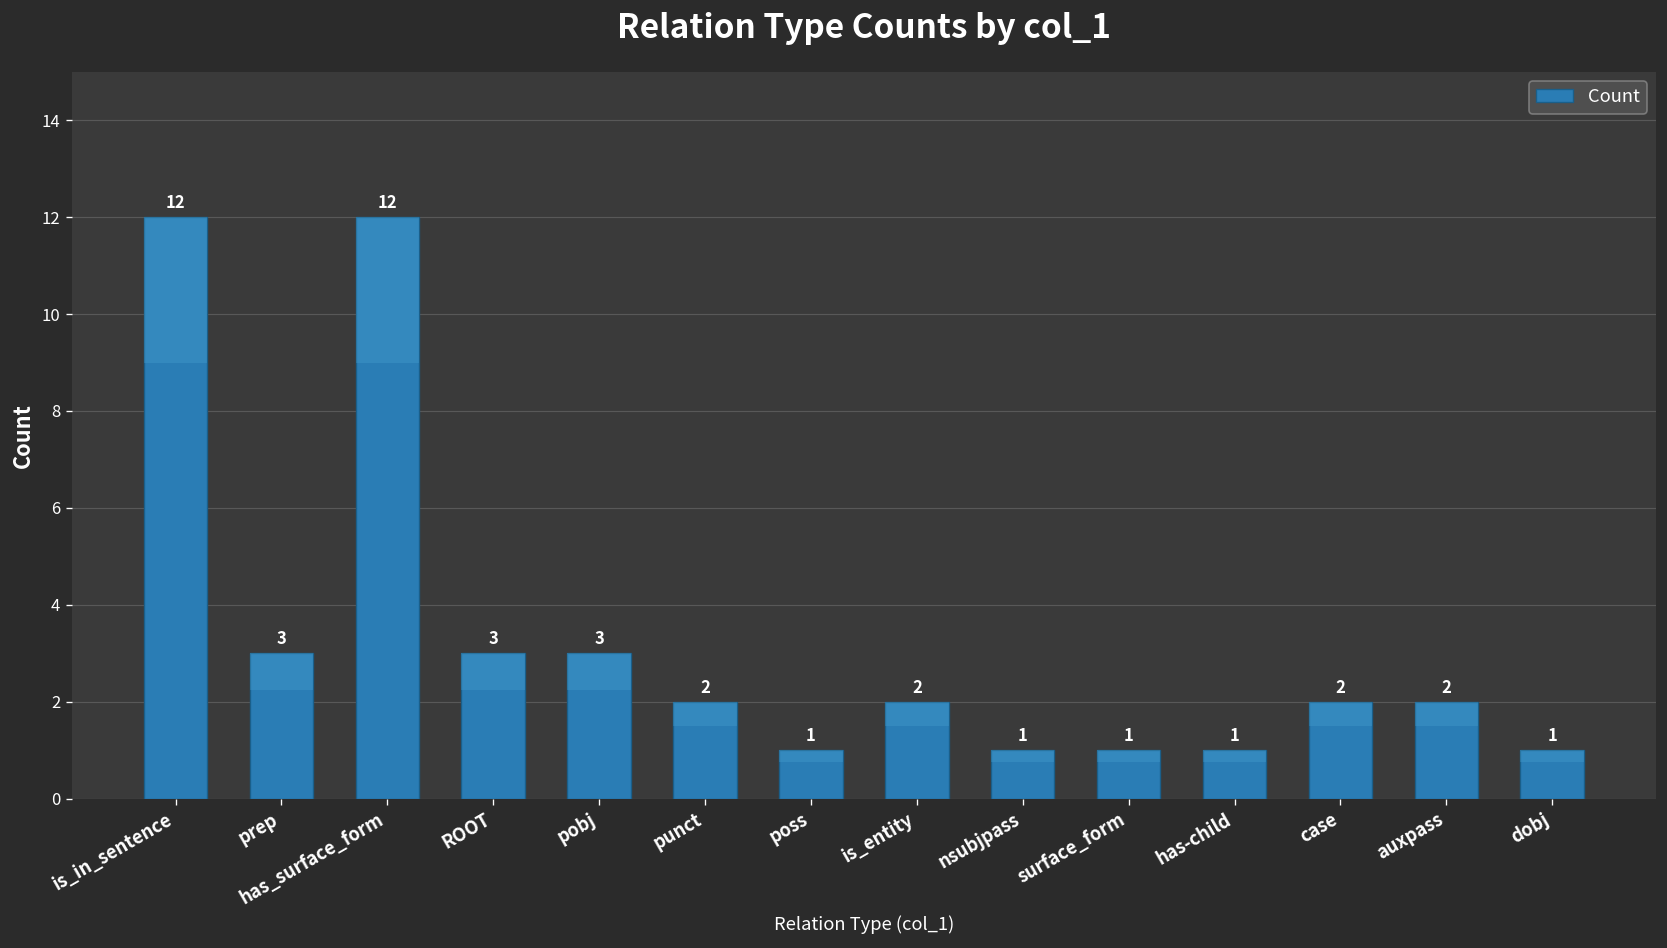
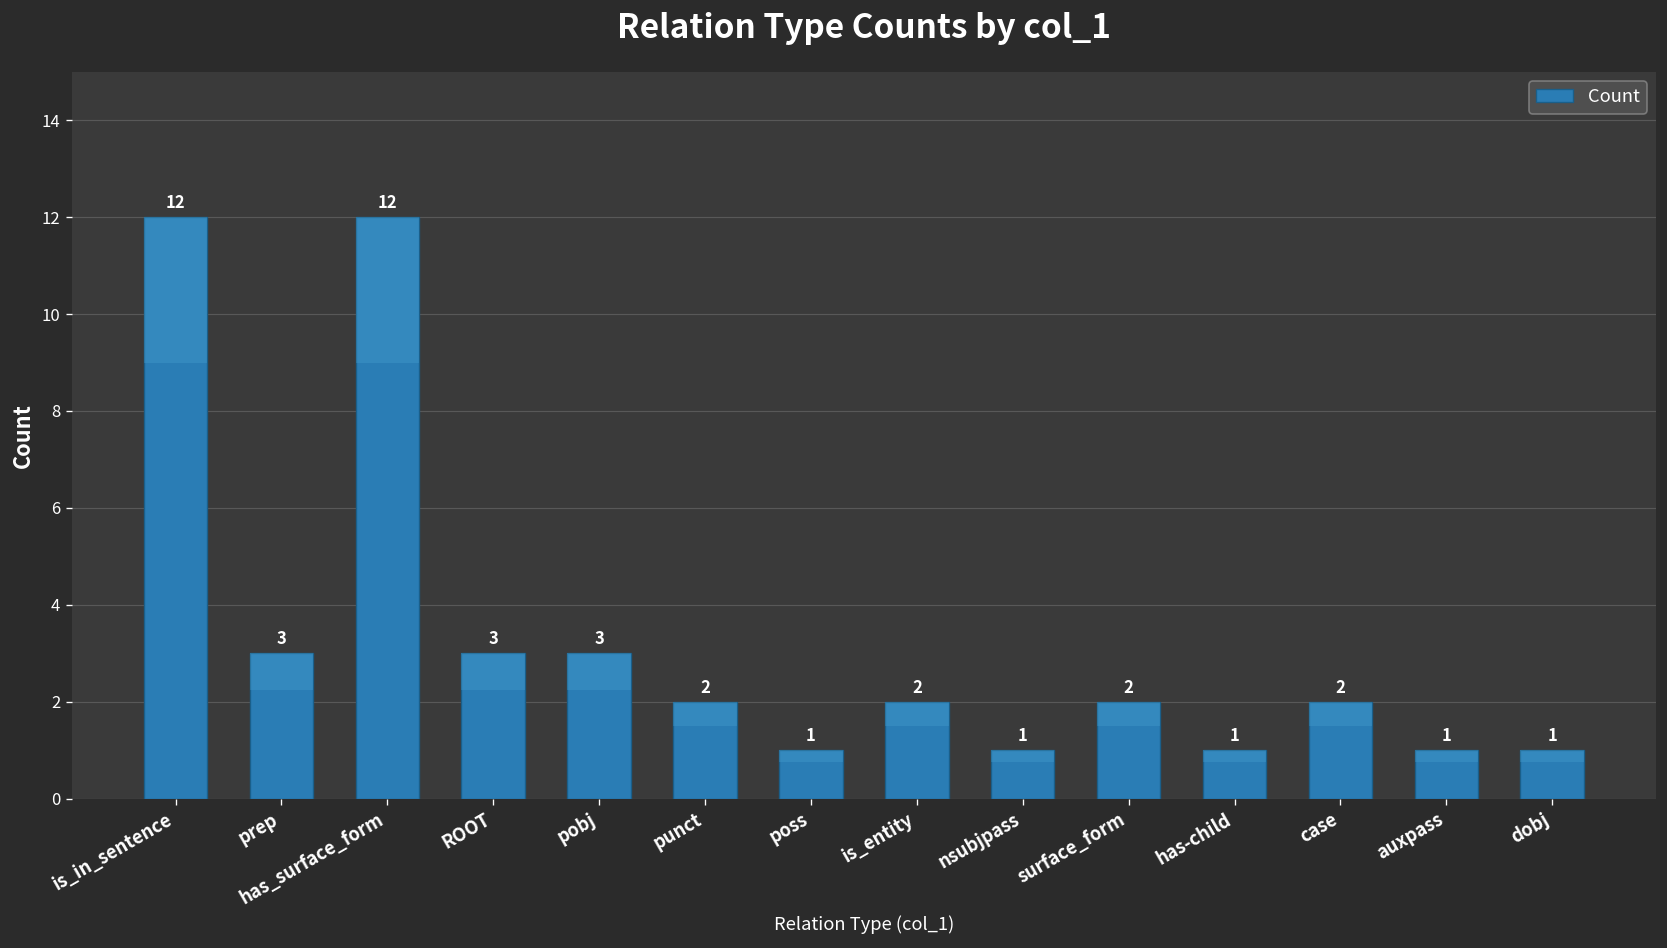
  {
    "is_in_sentence": 12,
    "prep": 3,
    "has_surface_form": 12,
    "ROOT": 3,
    "pobj": 3,
    "punct": 2,
    "poss": 1,
    "is_entity": 2,
    "nsubjpass": 1,
-   "surface_form": 1,
+   "surface_form": 2,
    "has-child": 1,
    "case": 2,
-   "auxpass": 2,
+   "auxpass": 1,
    "dobj": 1
  }
